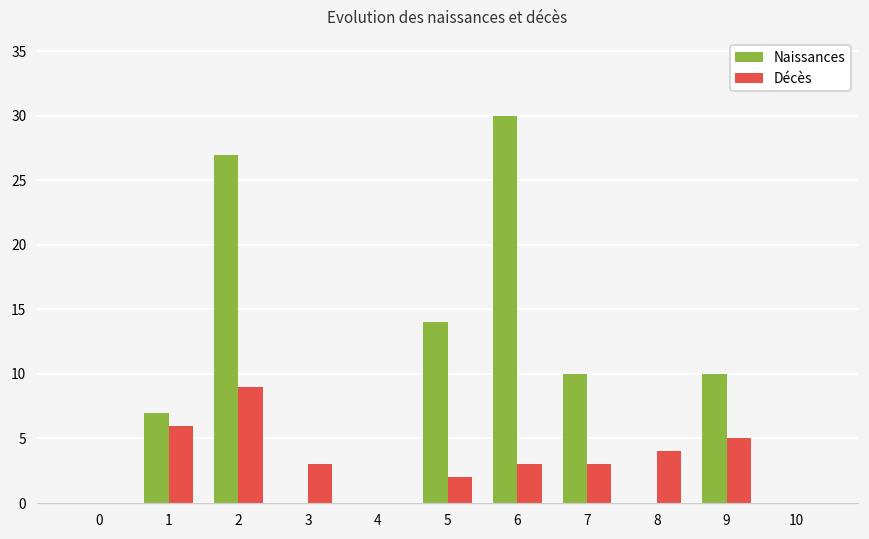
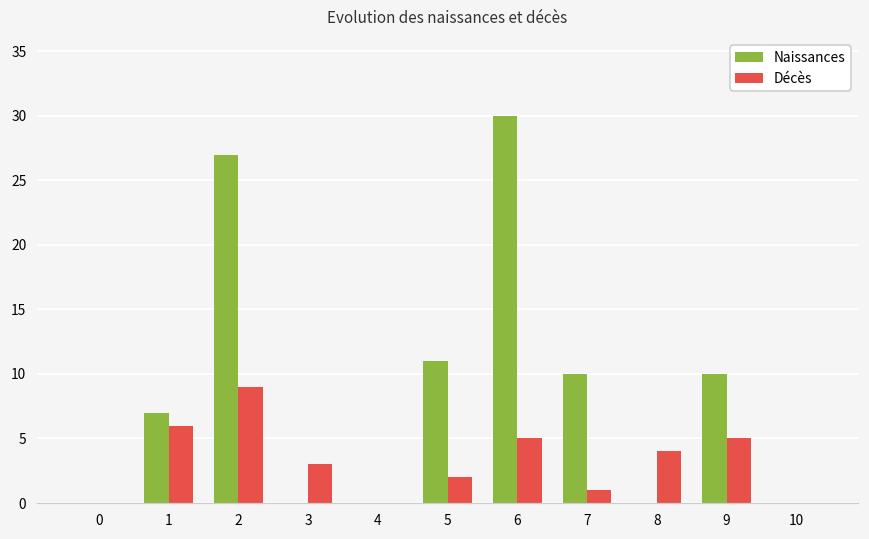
  {
    "Naissances": {
      "0": 0,
      "1": 7,
      "2": 27,
      "3": 0,
      "4": 0,
-     "5": 14,
+     "5": 11,
      "6": 30,
      "7": 10,
      "8": 0,
      "9": 10,
      "10": 0
    },
    "Décès": {
      "0": 0,
      "1": 6,
      "2": 9,
      "3": 3,
      "4": 0,
      "5": 2,
-     "6": 3,
-     "7": 3,
+     "6": 5,
+     "7": 1,
      "8": 4,
      "9": 5,
      "10": 0
    }
  }
